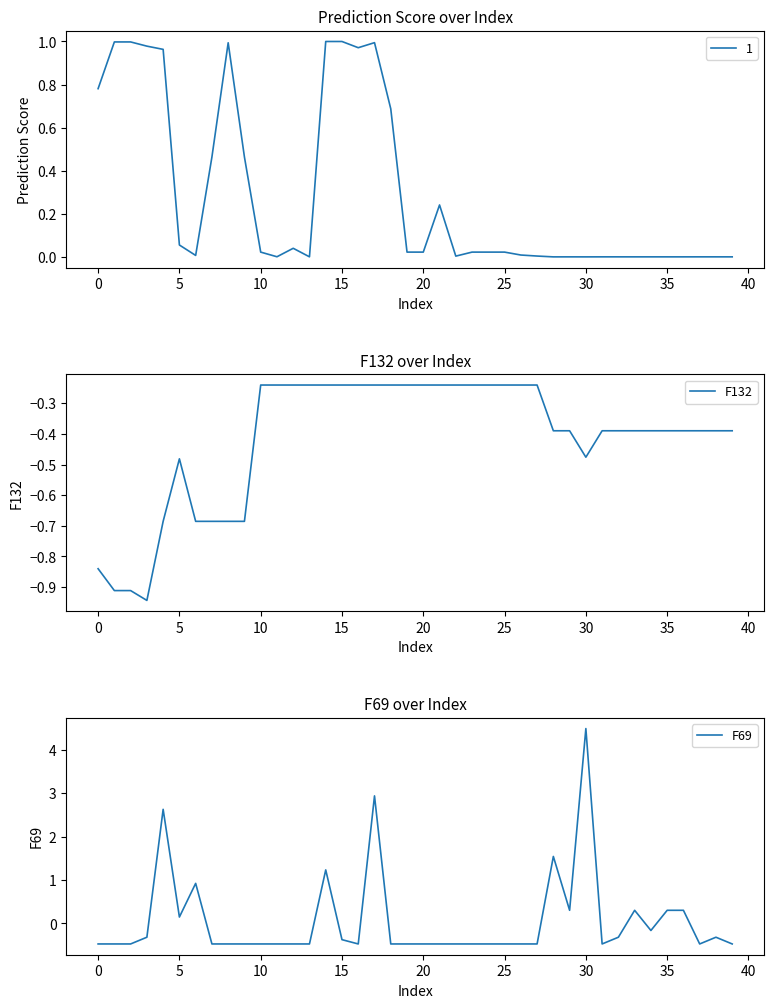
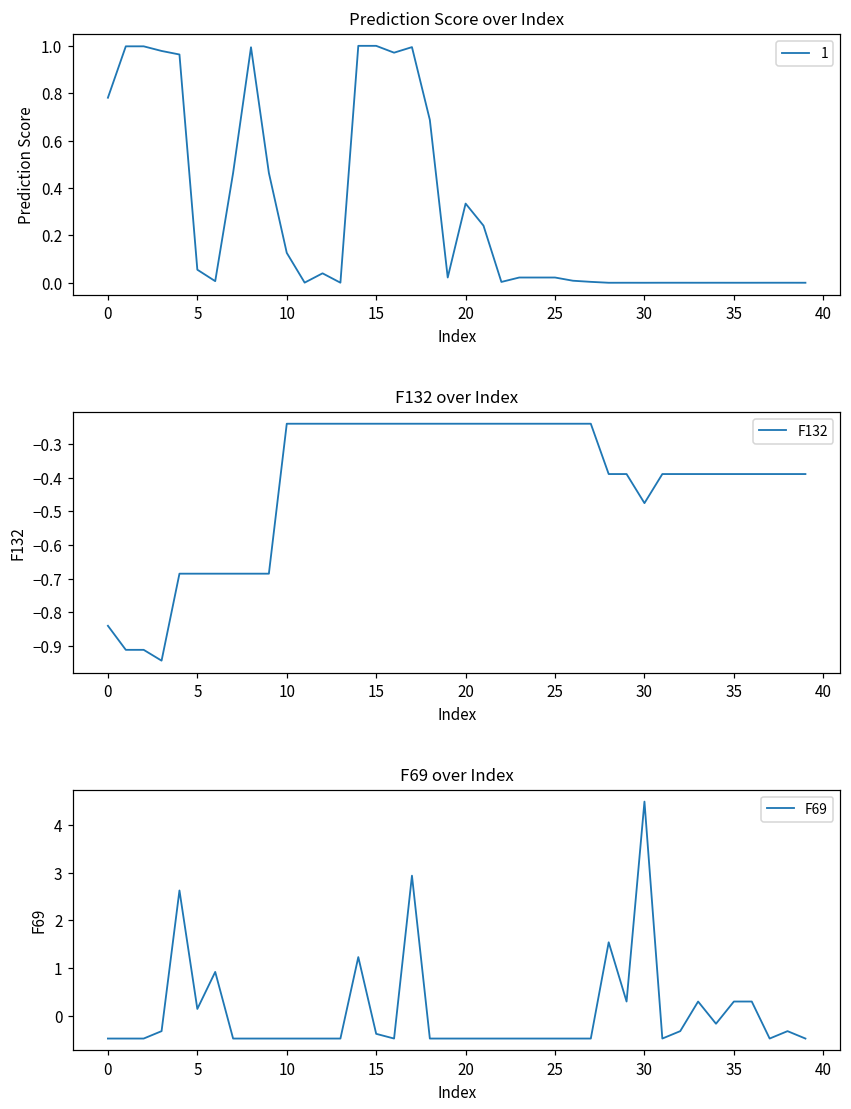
  {
    "Prediction Score over Index": {
      "0": 0.78,
      "5": 0.06,
-     "10": 0.02,
+     "10": 0.13,
      "15": 1.00,
-     "20": 0.02,
+     "20": 0.33,
      "25": 0.02,
      "30": 0.00,
      "35": 0.00
    },
    "F132 over Index": {
      "0": -0.84,
-     "5": -0.48,
+     "5": -0.69,
      "10": -0.24,
      "15": -0.24,
      "20": -0.24,
      "25": -0.24,
      "30": -0.48,
      "35": -0.39
    },
    "F69 over Index": {
      "0": -0.5,
      "5": 0.1,
      "10": -0.5,
      "15": -0.4,
      "20": -0.5,
      "25": -0.5,
      "30": 4.5,
      "35": 0.3
    }
  }
